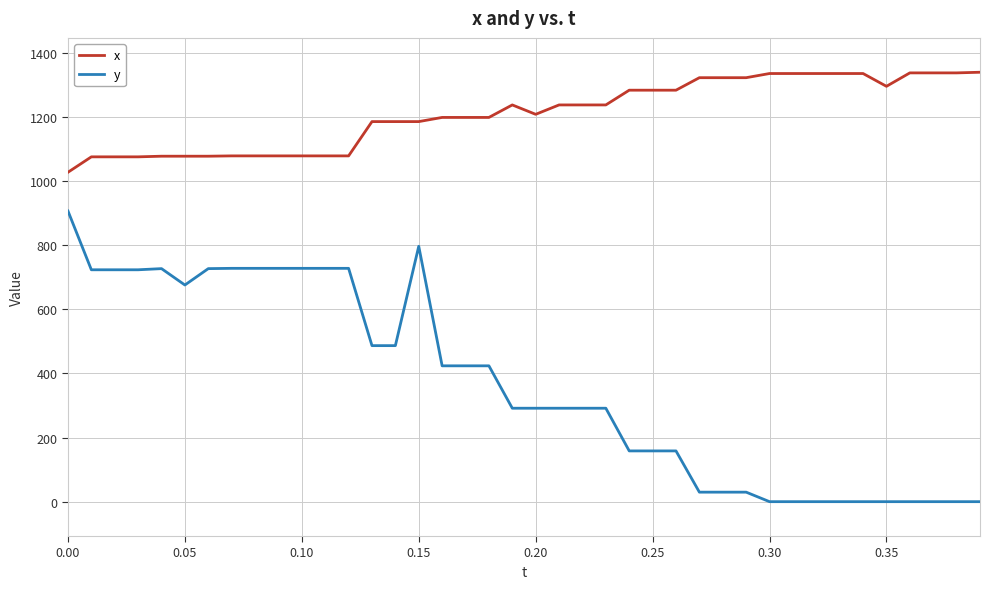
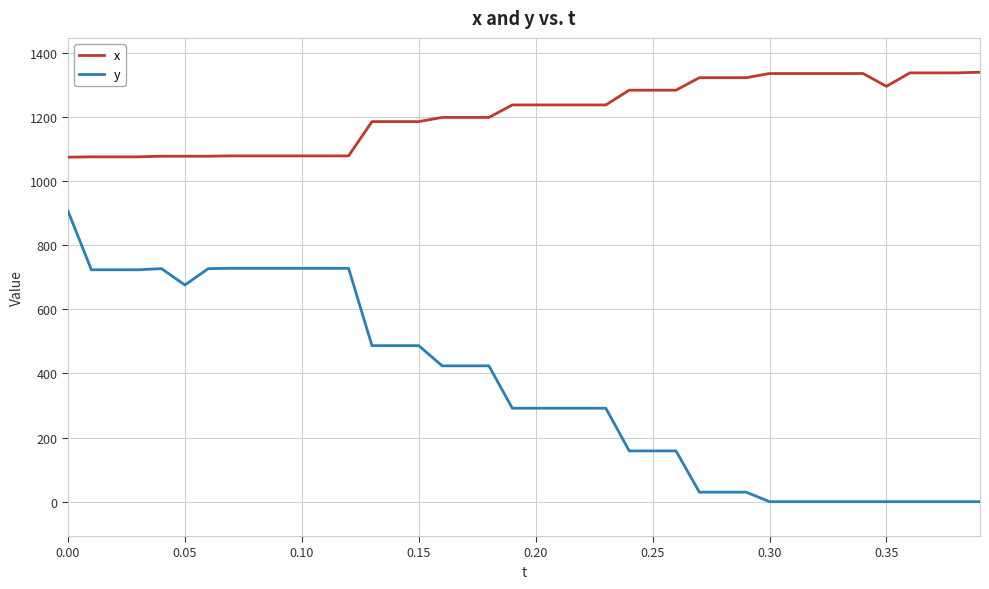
  {
    "x": {
-     "0.00": 1030,
+     "0.00": 1080,
      "0.05": 1080,
      "0.10": 1080,
      "0.15": 1190,
-     "0.20": 1210,
+     "0.20": 1240,
      "0.25": 1280,
      "0.30": 1340,
      "0.35": 1300
    },
    "y": {
      "0.00": 910,
      "0.05": 680,
      "0.10": 730,
-     "0.15": 800,
+     "0.15": 490,
      "0.20": 290,
      "0.25": 160,
      "0.30": 0,
      "0.35": 0
    }
  }
